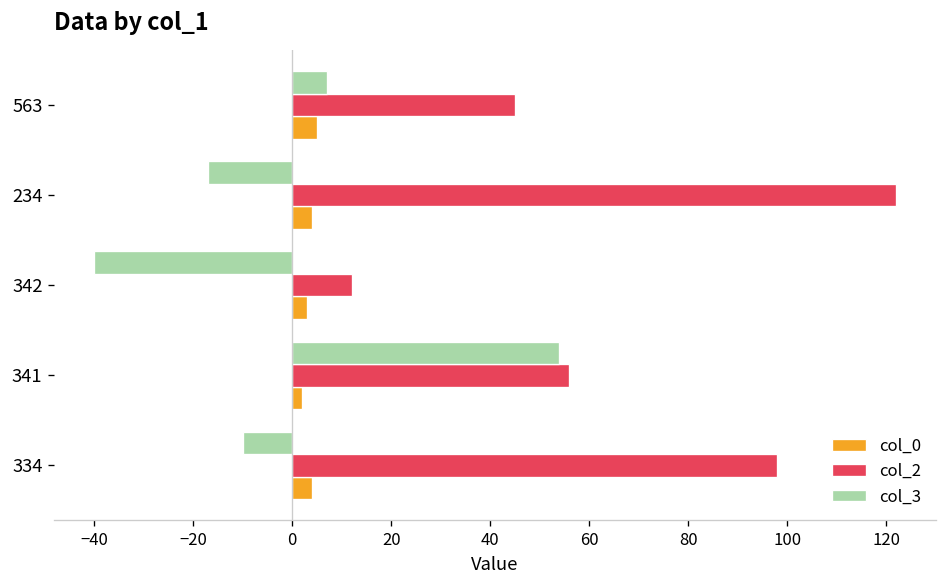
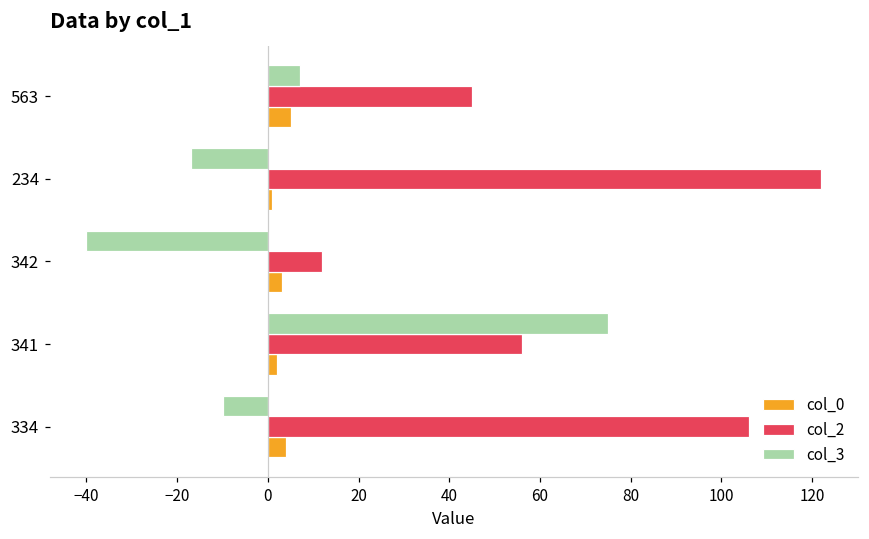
  {
    "col_0": {
      "563": 5,
-     "234": 4,
+     "234": 1,
      "342": 3,
      "341": 2,
      "334": 4
    },
    "col_2": {
      "563": 45,
      "234": 122,
      "342": 12,
      "341": 56,
-     "334": 98
+     "334": 106
    },
    "col_3": {
      "563": 7,
      "234": -17,
      "342": -40,
-     "341": 54,
+     "341": 75,
      "334": -10
    }
  }
